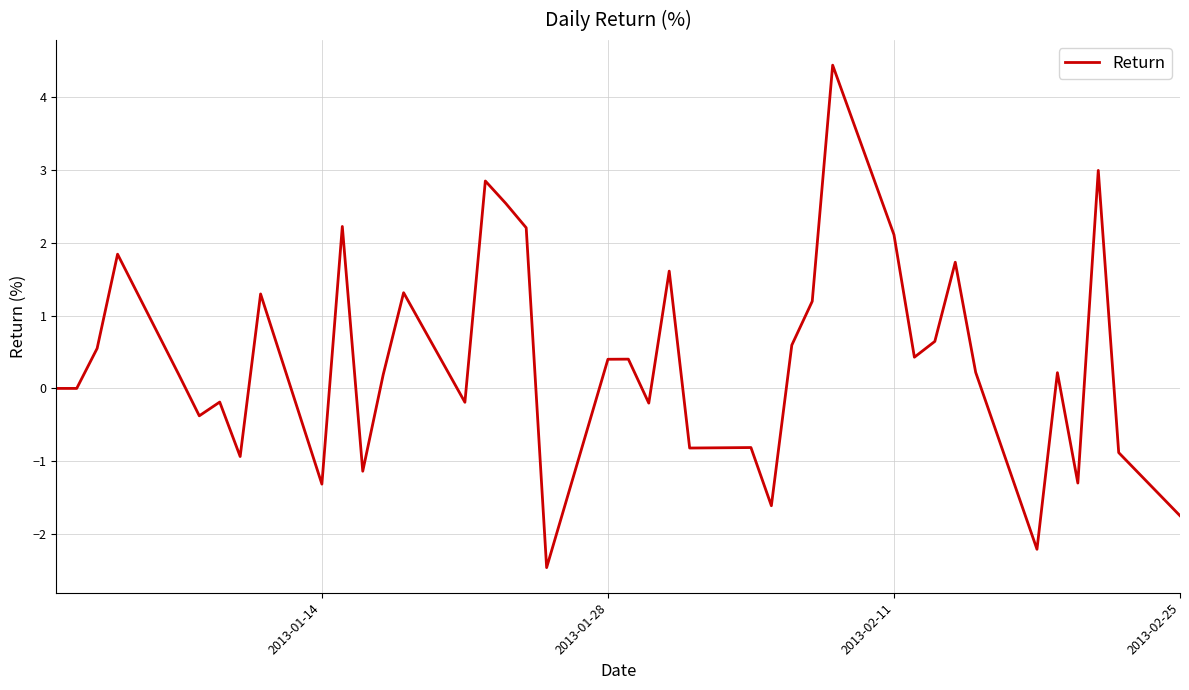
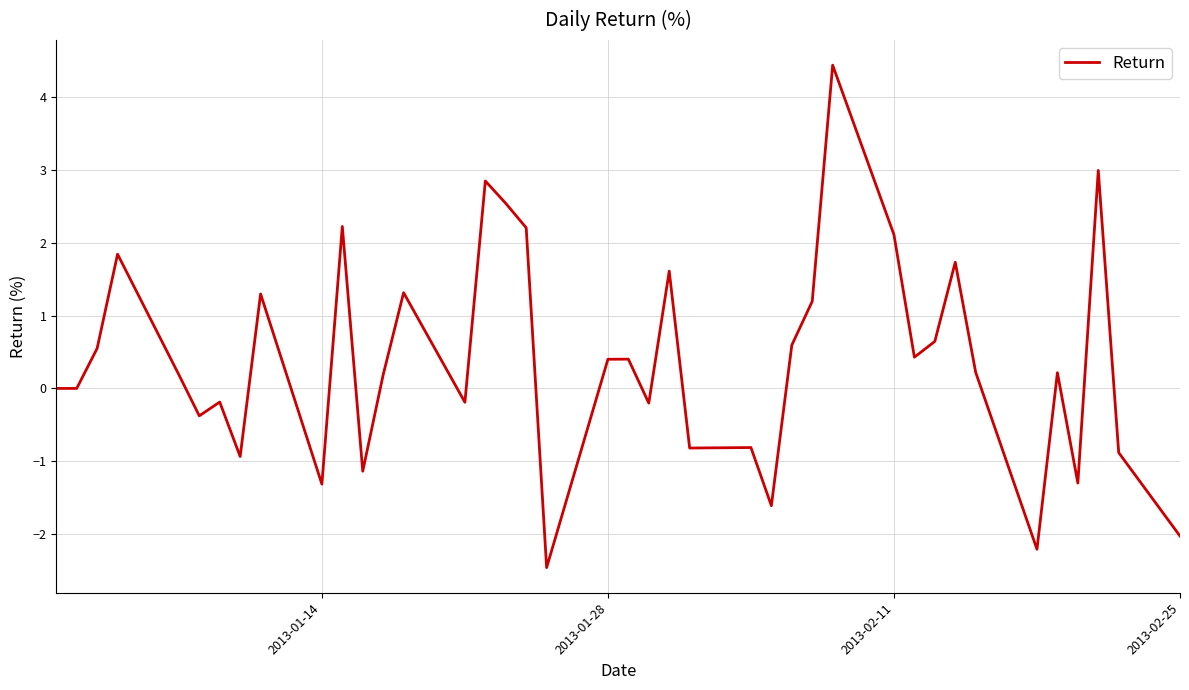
  {
    "2013-01-14": -1.3,
    "2013-01-28": 0.4,
    "2013-02-11": 2.1,
-   "2013-02-25": -1.7
+   "2013-02-25": -2.0
  }
